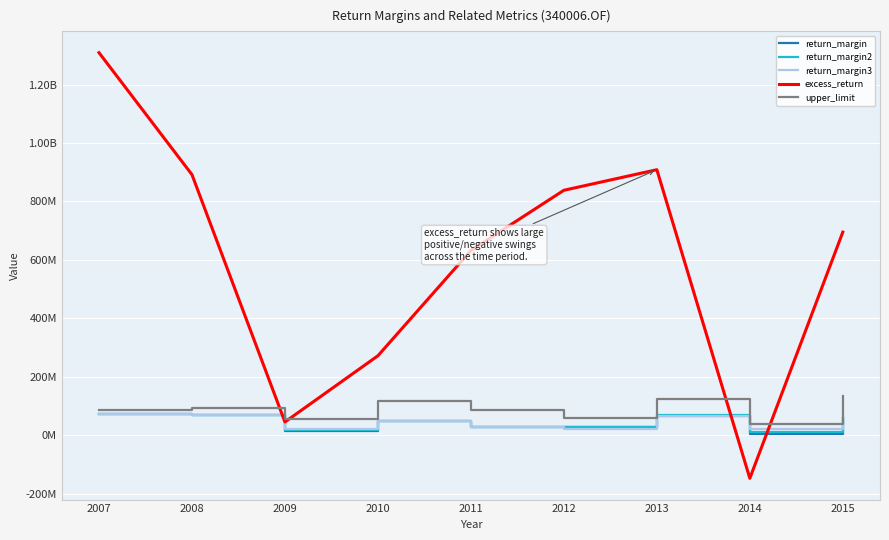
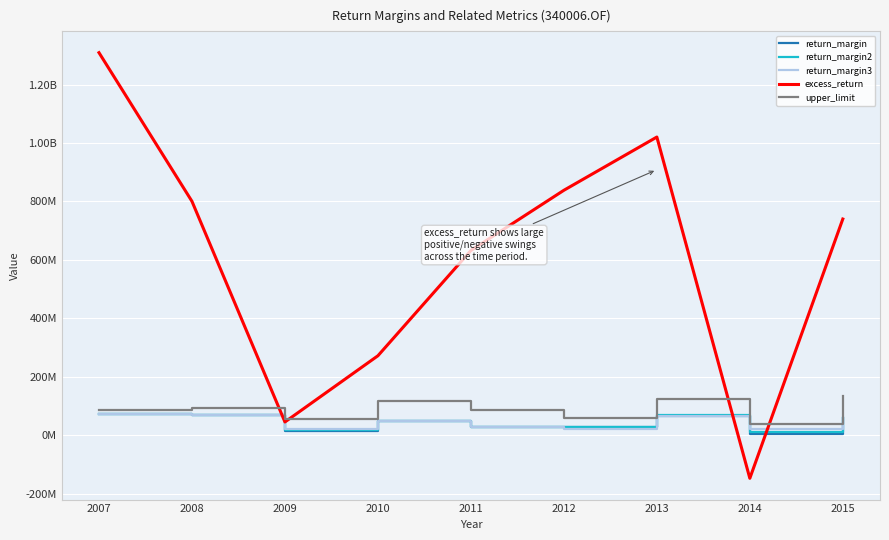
  {
    "return_margin3": {
      "2014": 20000000
    },
    "excess_return": {
      "2007": 1310000000,
-     "2008": 890000000,
+     "2008": 800000000,
      "2009": 50000000,
      "2010": 270000000,
      "2012": 840000000,
-     "2013": 910000000,
+     "2013": 1020000000,
      "2014": -150000000,
-     "2015": 700000000
+     "2015": 740000000
    },
    "upper_limit": {
      "2007": 90000000,
      "2008": 90000000,
      "2009": 60000000,
      "2010": 120000000,
      "2011": 90000000,
      "2012": 60000000,
      "2013": 120000000,
      "2014": 40000000,
      "2015": 130000000
    }
  }
